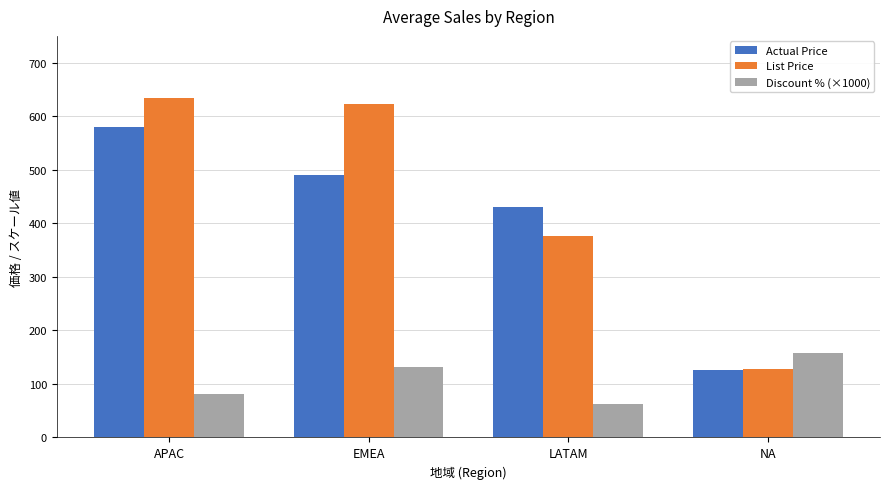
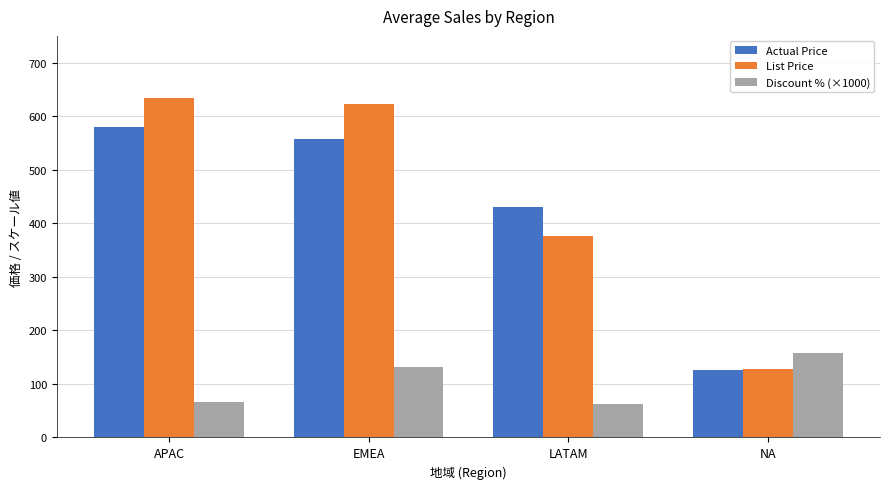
  {
    "Actual Price": {
      "APAC": 580,
-     "EMEA": 490,
+     "EMEA": 560,
      "LATAM": 430,
      "NA": 130
    },
    "List Price": {
      "APAC": 630,
      "EMEA": 620,
      "LATAM": 380,
      "NA": 130
    },
    "Discount % (×1000)": {
-     "APAC": 80,
+     "APAC": 70,
      "EMEA": 130,
      "LATAM": 60,
      "NA": 160
    }
  }
